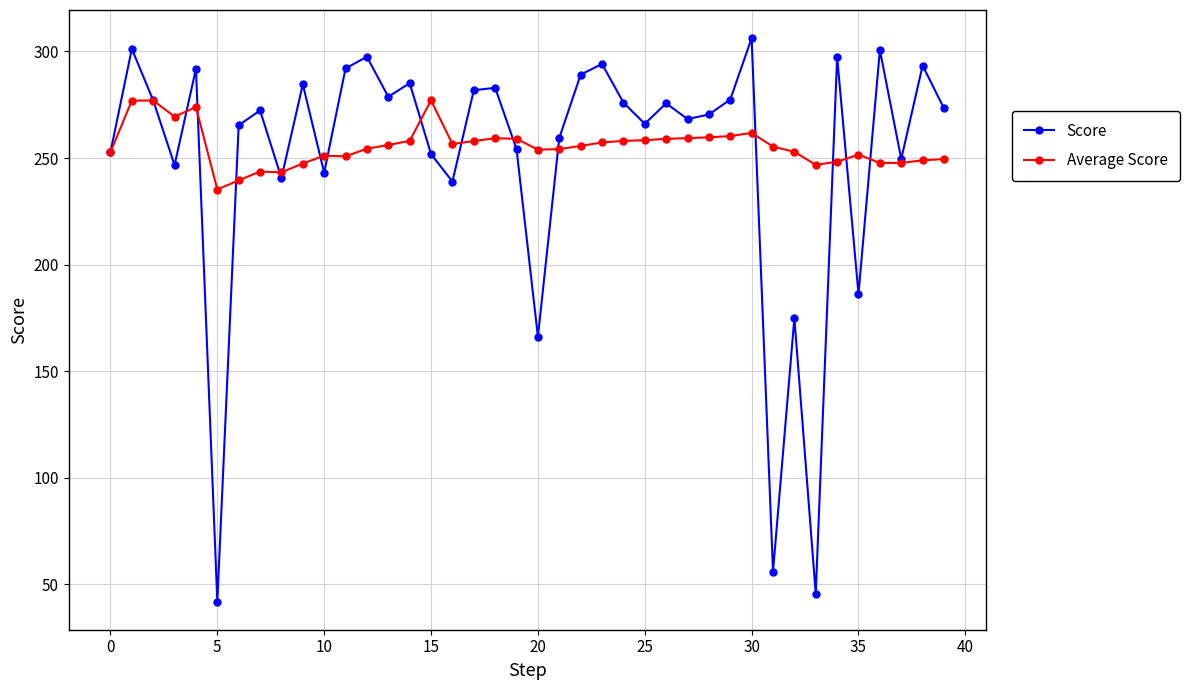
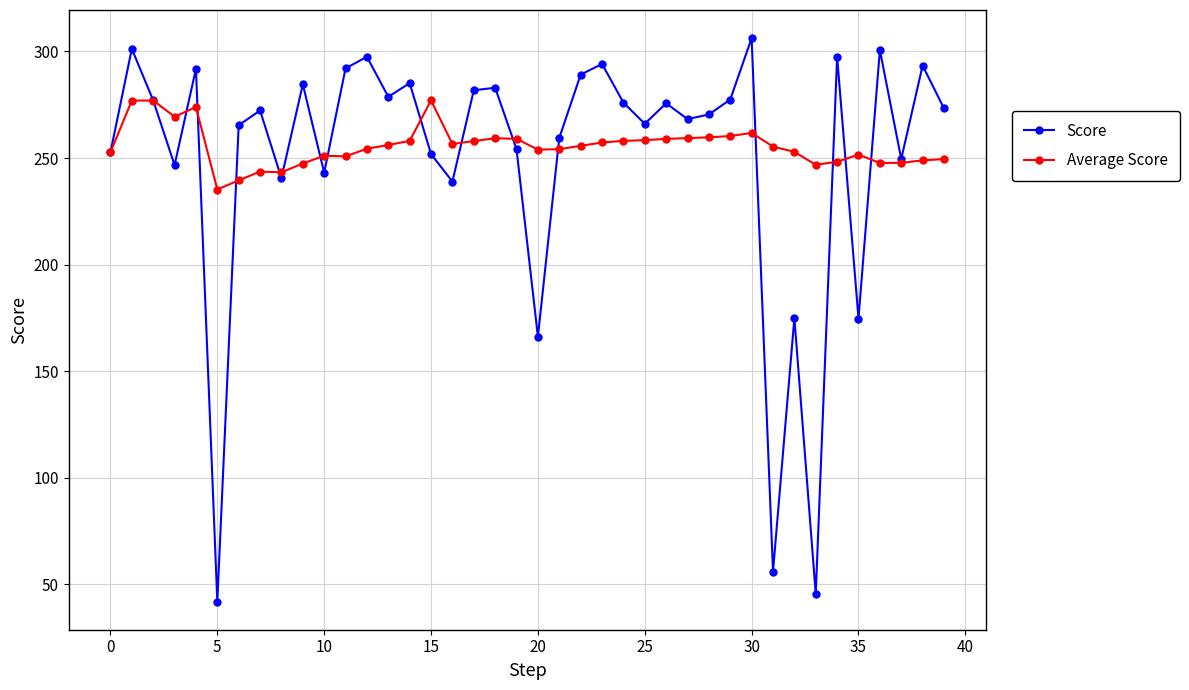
  {
    "Score": {
      "5": 42,
      "10": 243,
      "15": 252,
      "20": 166,
      "25": 266,
      "30": 306,
-     "35": 186
+     "35": 175
    },
    "Average Score": {
      "5": 235,
      "10": 251,
      "15": 277,
      "20": 254,
      "25": 258,
      "30": 262,
      "35": 252
    }
  }
